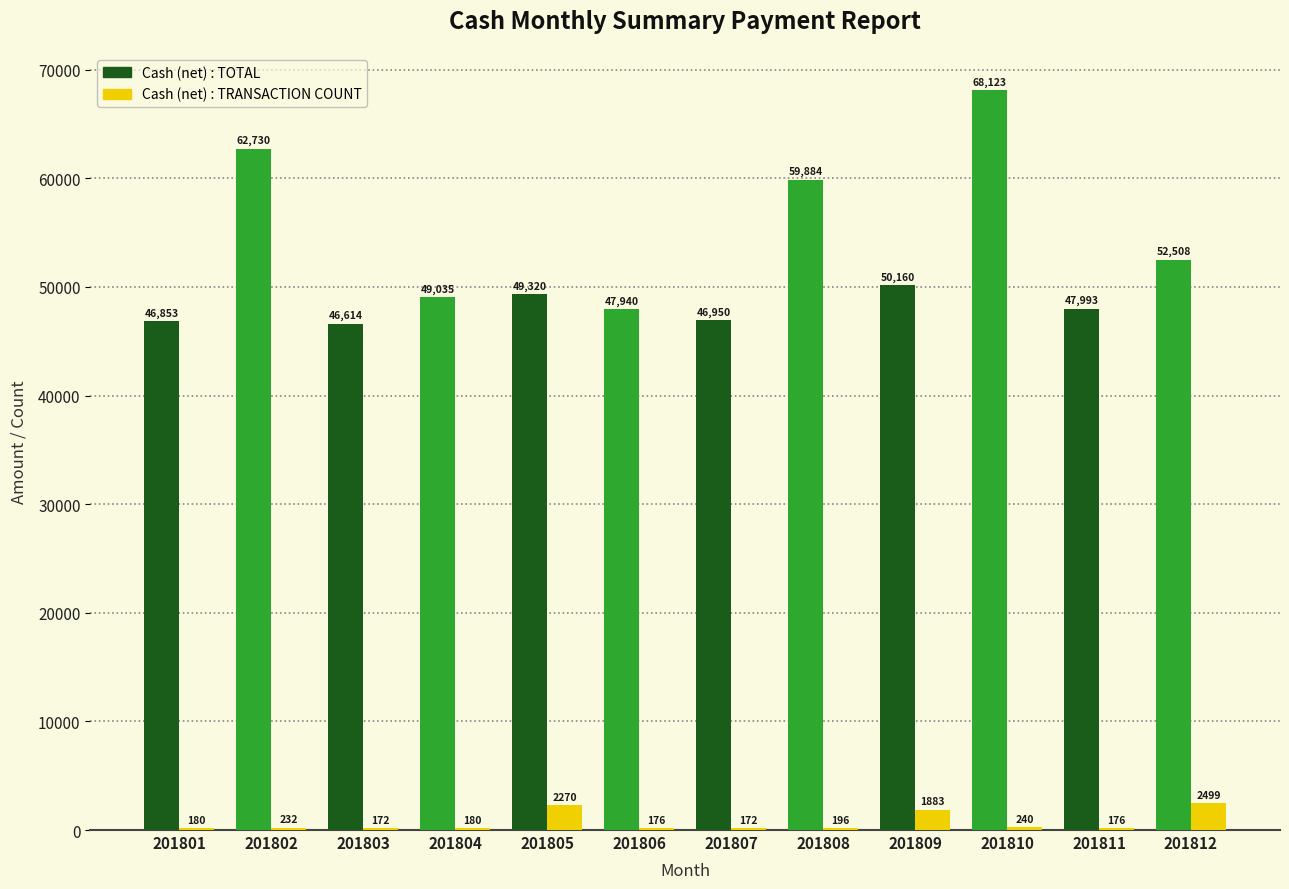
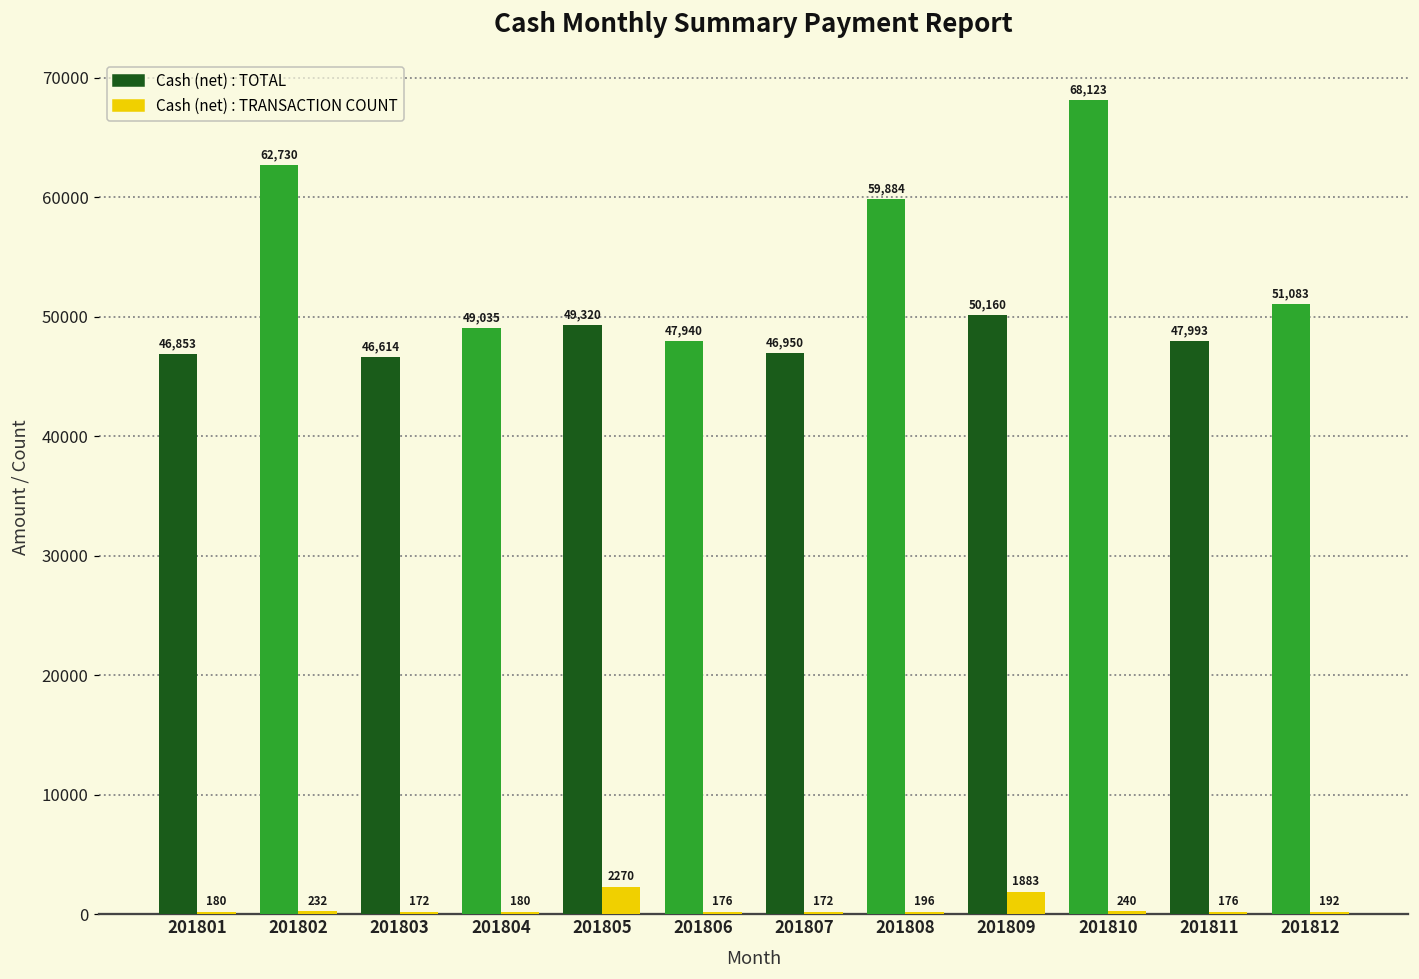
  {
    "Cash (net) : TOTAL": {
      "201801": "46,853",
      "201802": "62,730",
      "201803": "46,614",
      "201804": "49,035",
      "201805": "49,320",
      "201806": "47,940",
      "201807": "46,950",
      "201808": "59,884",
      "201809": "50,160",
      "201810": "68,123",
      "201811": "47,993",
-     "201812": "52,508"
+     "201812": "51,083"
    },
    "Cash (net) : TRANSACTION COUNT": {
      "201801": "180",
      "201802": "232",
      "201803": "172",
      "201804": "180",
      "201805": "2270",
      "201806": "176",
      "201807": "172",
      "201808": "196",
      "201809": "1883",
      "201810": "240",
      "201811": "176",
-     "201812": "2499"
+     "201812": "192"
    }
  }
